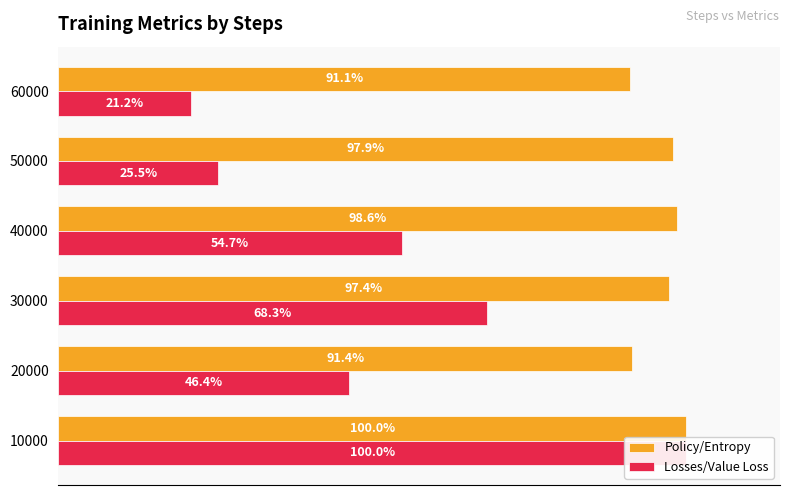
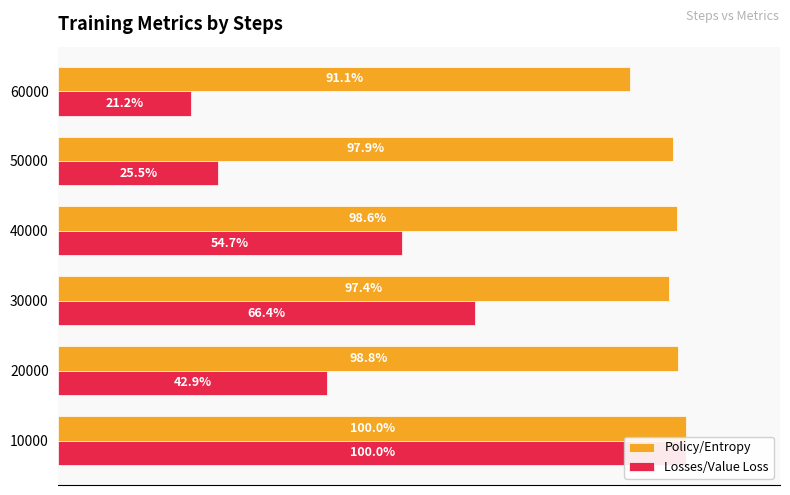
  {
    "Policy/Entropy": {
      "60000": "91.1%",
      "50000": "97.9%",
      "40000": "98.6%",
      "30000": "97.4%",
-     "20000": "91.4%",
+     "20000": "98.8%",
      "10000": "100.0%"
    },
    "Losses/Value Loss": {
      "60000": "21.2%",
      "50000": "25.5%",
      "40000": "54.7%",
-     "30000": "68.3%",
-     "20000": "46.4%"
+     "30000": "66.4%",
+     "20000": "42.9%"
    }
  }
